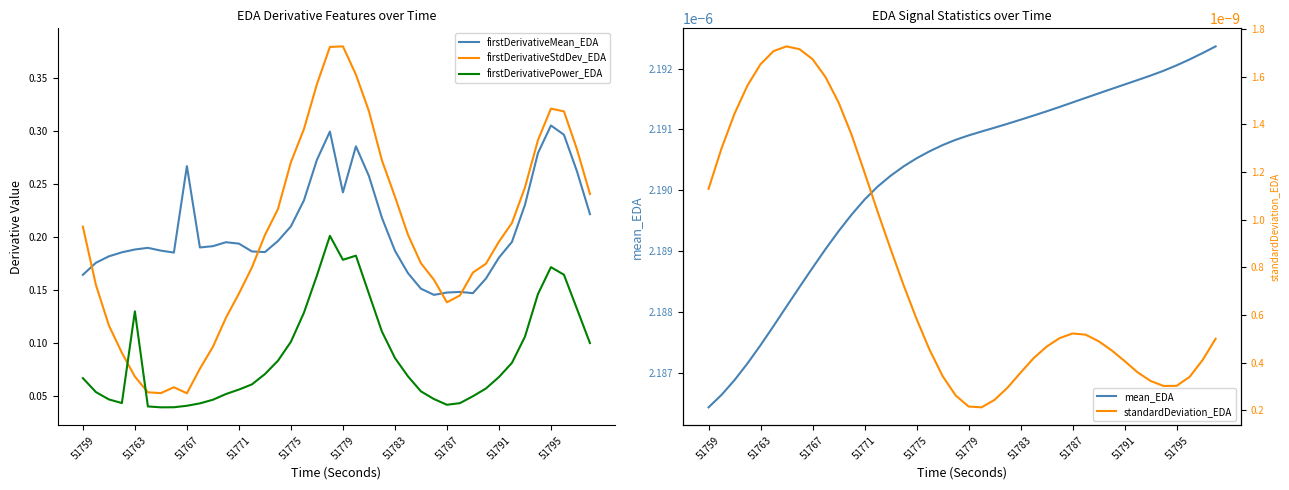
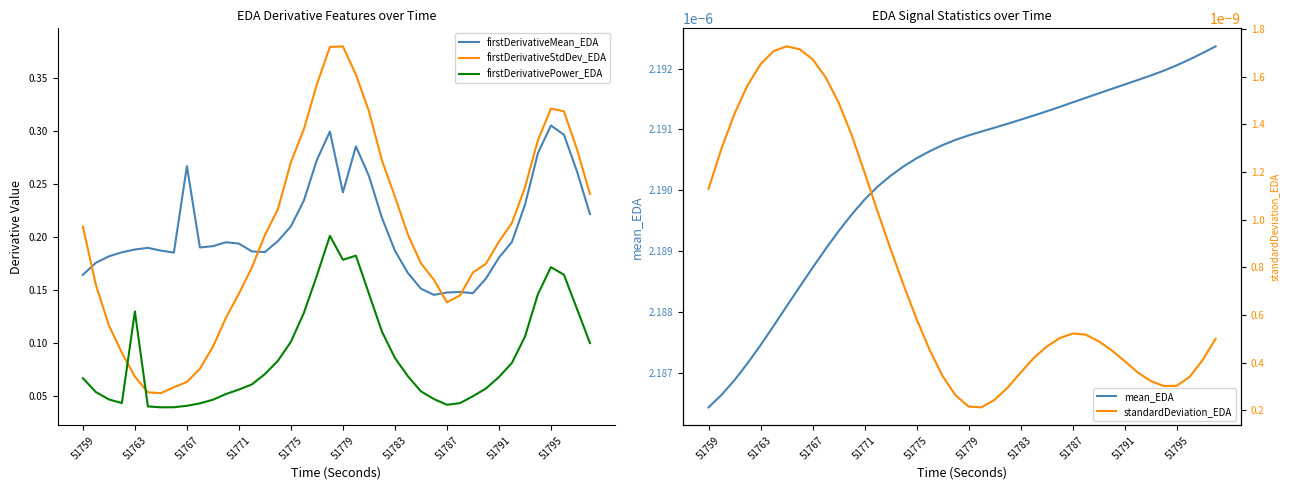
  {
    "EDA Derivative Features over Time": {
      "firstDerivativeMean_EDA": {
        "51759": 0.164,
        "51763": 0.188,
        "51767": 0.267,
        "51771": 0.194,
        "51775": 0.210,
        "51779": 0.242,
        "51783": 0.187,
        "51787": 0.148,
        "51791": 0.181,
        "51795": 0.305
      },
      "firstDerivativeStdDev_EDA": {
        "51759": 0.210,
        "51763": 0.068,
-       "51767": 0.053,
+       "51767": 0.063,
        "51771": 0.147,
        "51775": 0.271,
        "51779": 0.380,
        "51783": 0.238,
        "51787": 0.138,
        "51791": 0.196,
        "51795": 0.321
      },
      "firstDerivativePower_EDA": {
        "51759": 0.067,
        "51763": 0.130,
        "51767": 0.041,
        "51771": 0.056,
        "51775": 0.101,
        "51779": 0.179,
        "51783": 0.086,
        "51787": 0.042,
        "51791": 0.068,
        "51795": 0.172
      }
    }
  }
